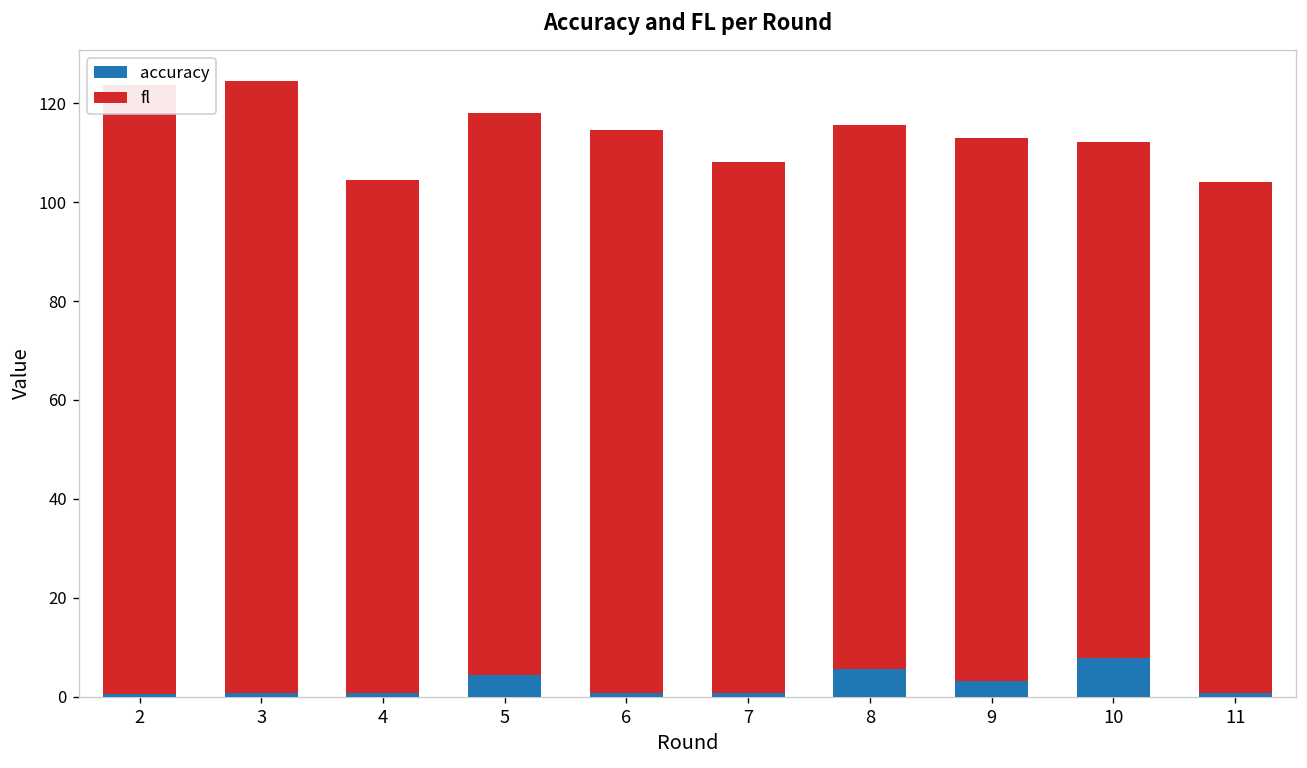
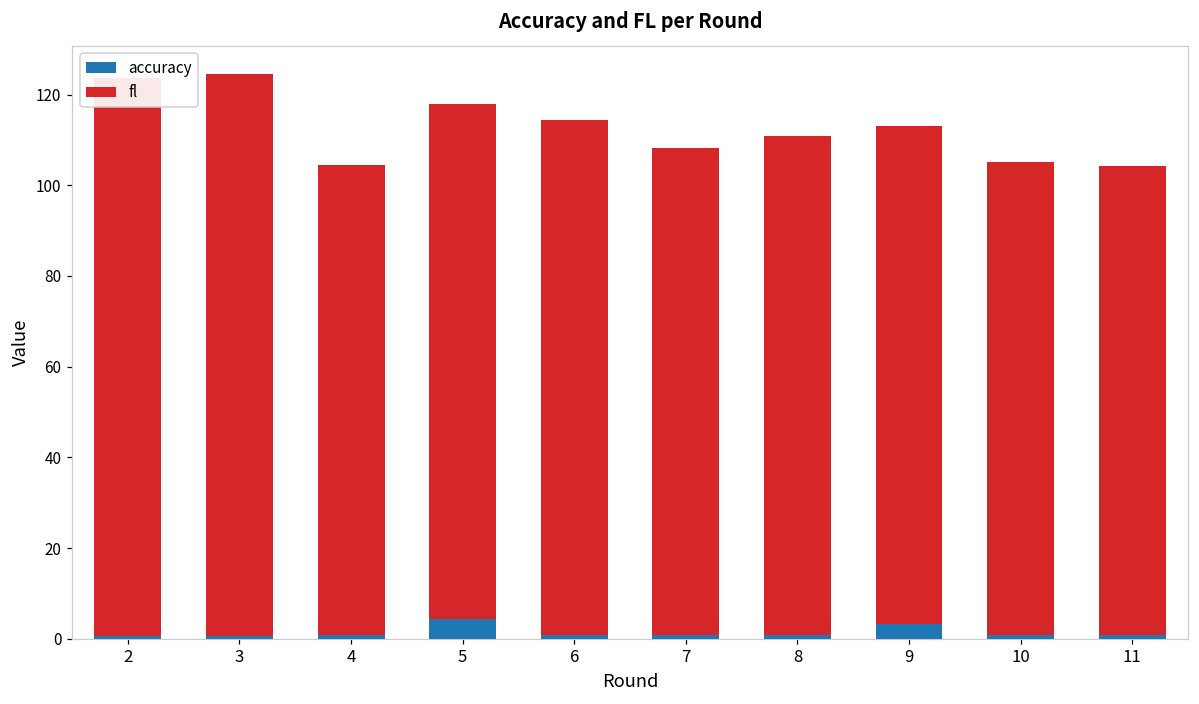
  {
    "accuracy": {
      "2": 1,
      "3": 1,
      "4": 1,
      "5": 4,
      "6": 1,
      "7": 1,
-     "8": 6,
+     "8": 1,
      "9": 3,
-     "10": 8,
+     "10": 1,
      "11": 1
    },
    "fl": {
      "3": 124,
      "4": 104,
      "5": 114,
      "6": 114,
      "7": 107,
      "8": 110,
      "9": 110,
      "10": 104,
      "11": 103
    }
  }
